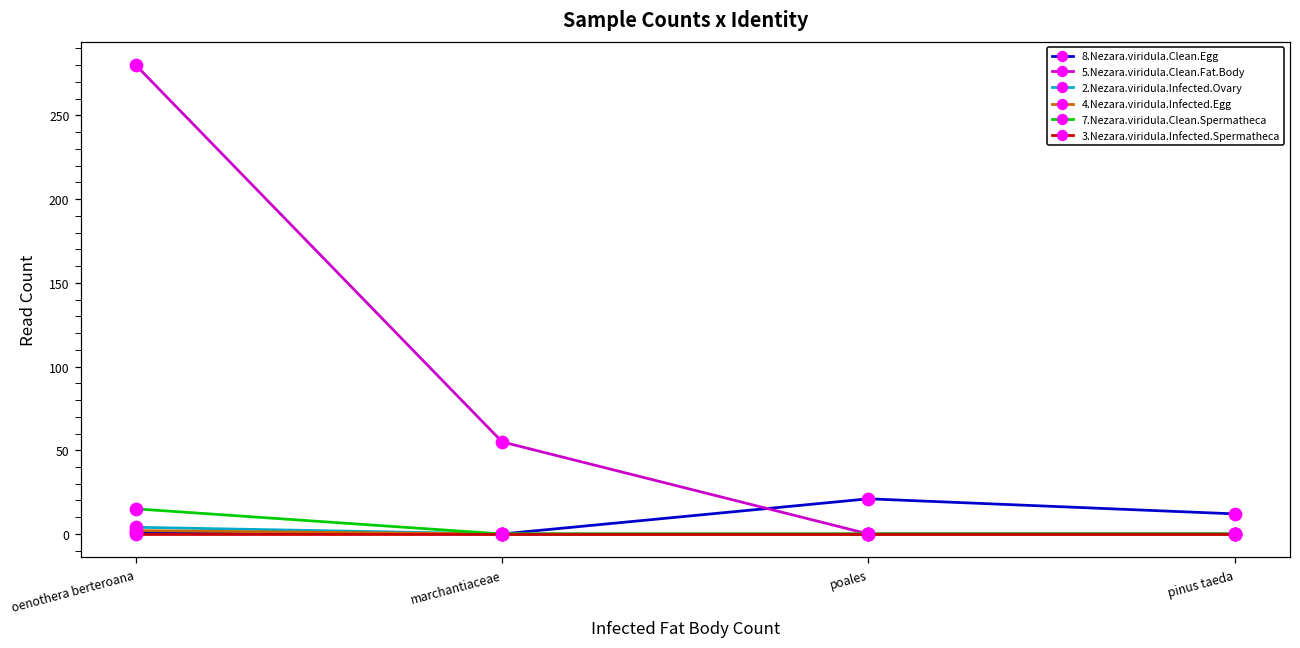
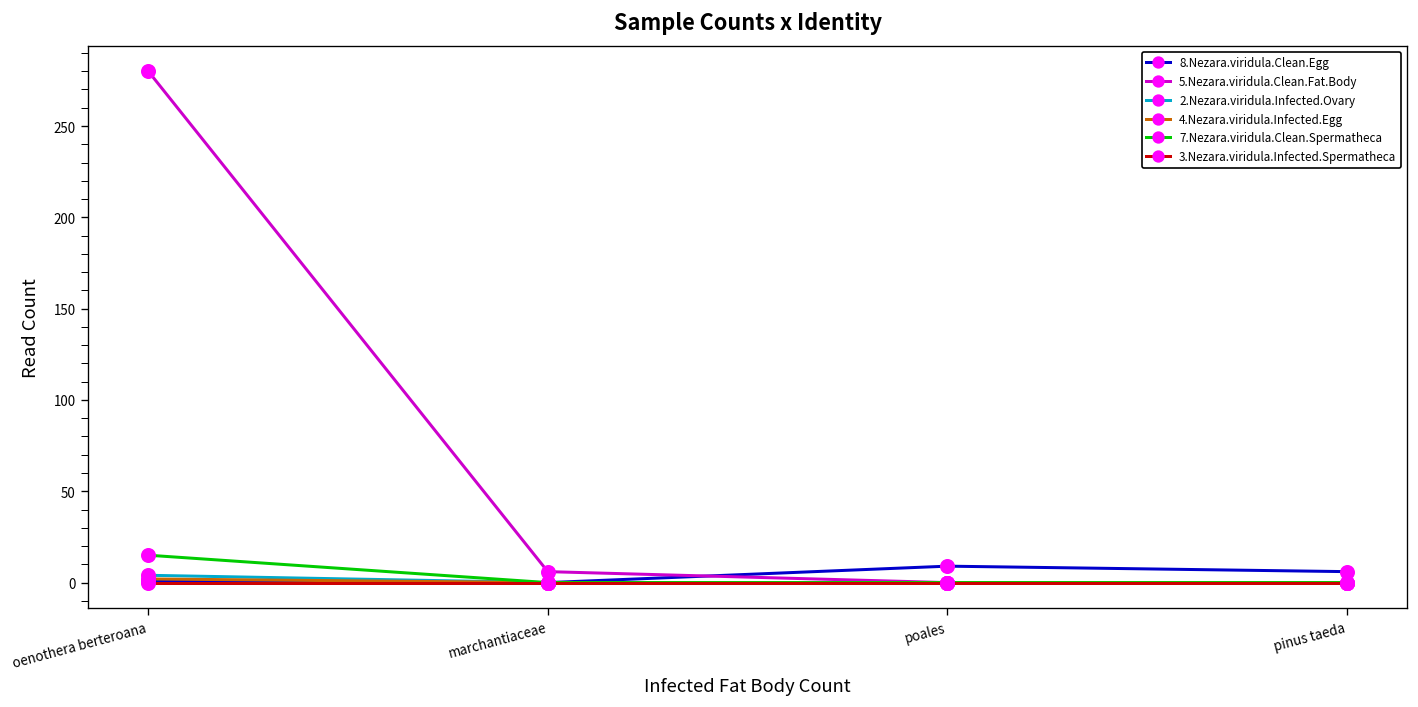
  {
    "8.Nezara.viridula.Clean.Egg": {
-     "poales": 21,
-     "pinus taeda": 12
+     "poales": 9,
+     "pinus taeda": 6
    },
    "5.Nezara.viridula.Clean.Fat.Body": {
      "oenothera berteroana": 280,
-     "marchantiaceae": 55
+     "marchantiaceae": 6
    },
    "2.Nezara.viridula.Infected.Ovary": {
      "oenothera berteroana": 4
    },
    "7.Nezara.viridula.Clean.Spermatheca": {
      "oenothera berteroana": 15
    }
  }
